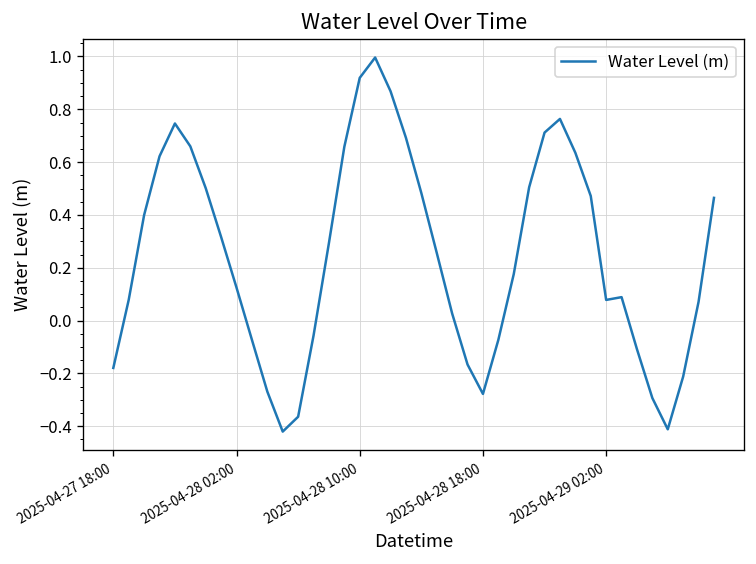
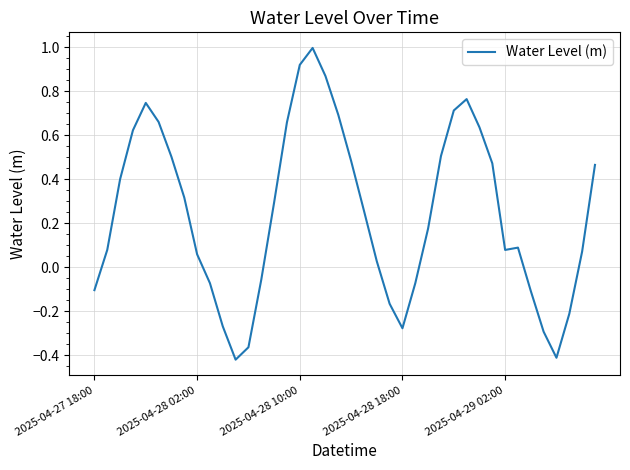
  {
-   "2025-04-27 18:00": -0.18,
-   "2025-04-28 02:00": 0.12,
+   "2025-04-27 18:00": -0.10,
+   "2025-04-28 02:00": 0.06,
    "2025-04-28 10:00": 0.92,
    "2025-04-28 18:00": -0.28,
    "2025-04-29 02:00": 0.08
  }
